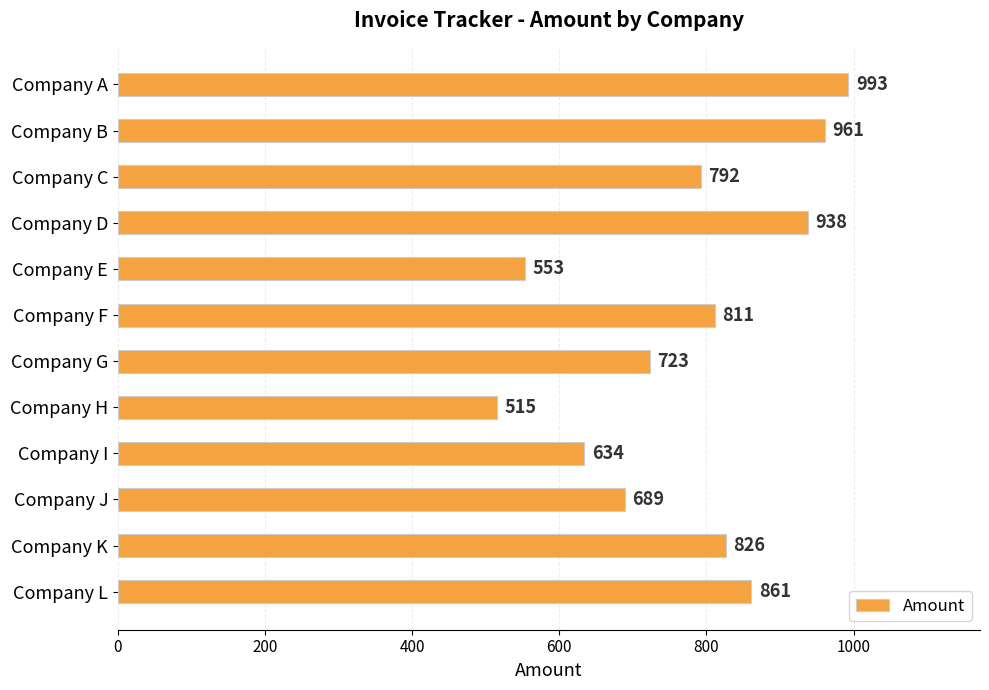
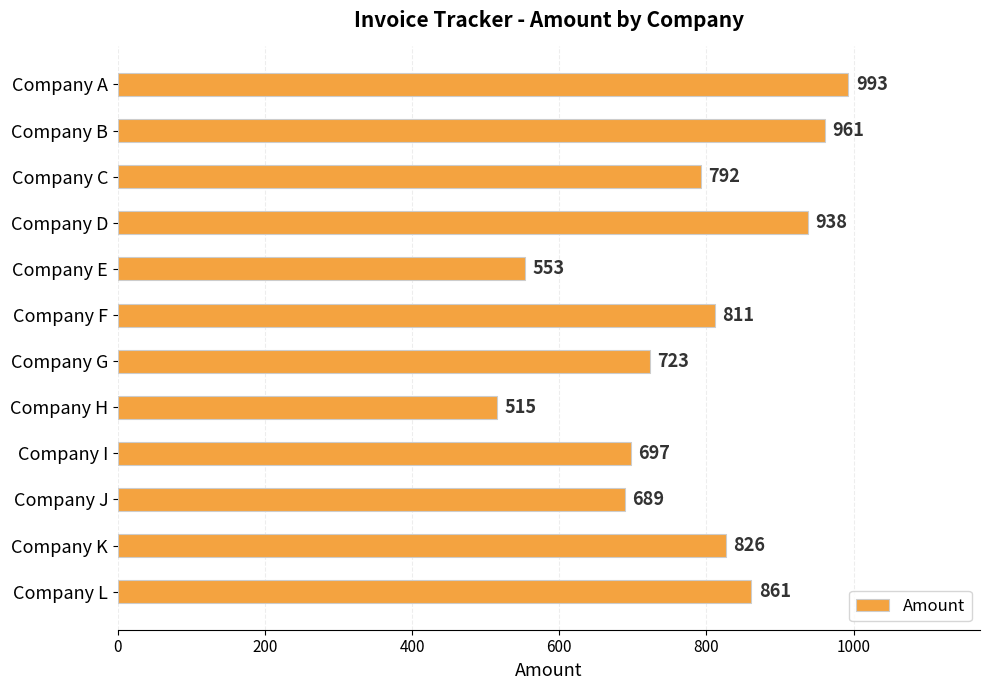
  {
    "Company A": 993,
    "Company B": 961,
    "Company C": 792,
    "Company D": 938,
    "Company E": 553,
    "Company F": 811,
    "Company G": 723,
    "Company H": 515,
-   "Company I": 634,
+   "Company I": 697,
    "Company J": 689,
    "Company K": 826,
    "Company L": 861
  }
